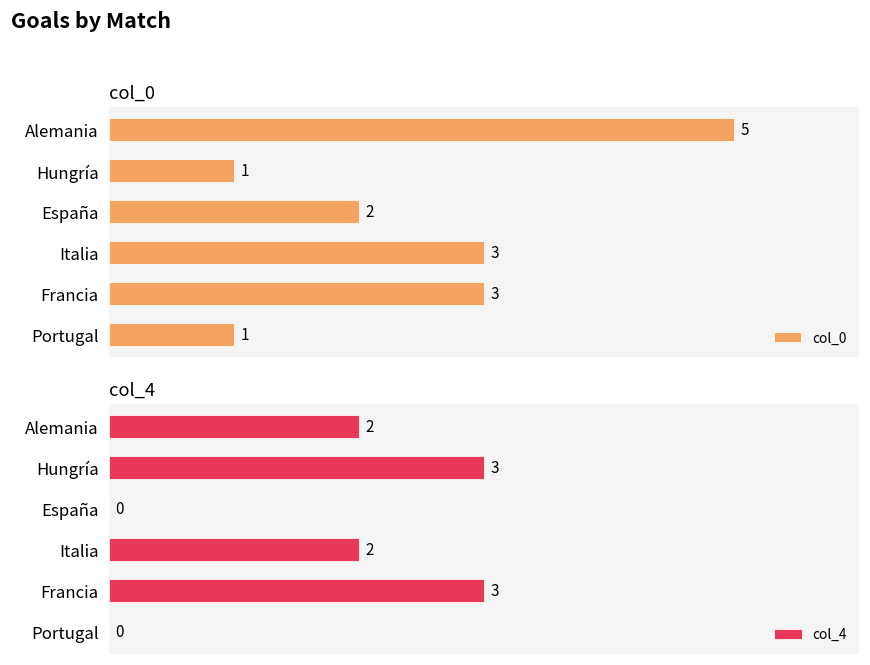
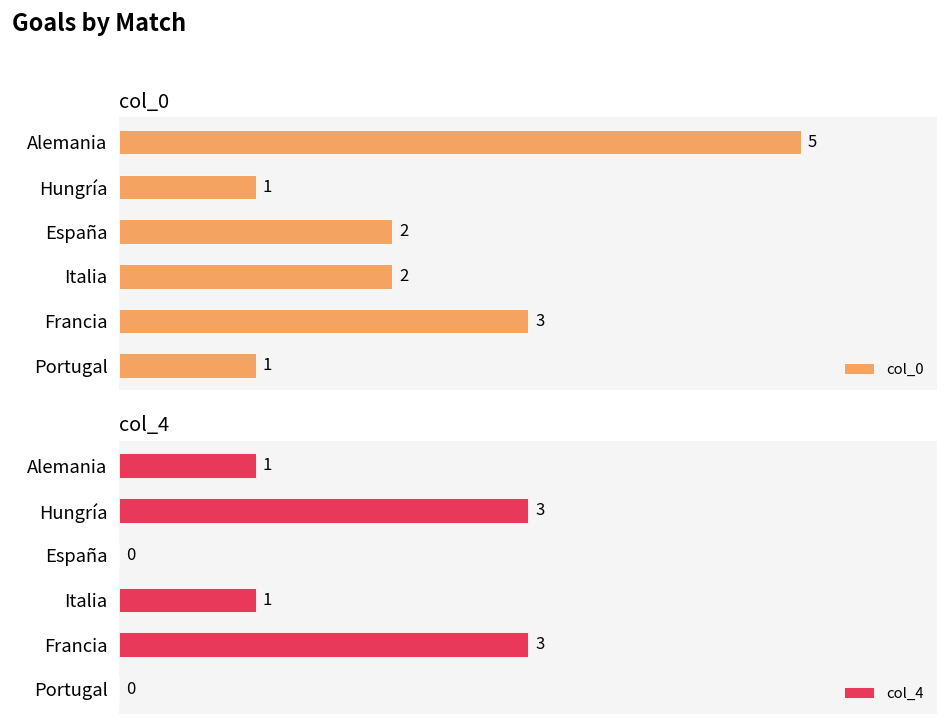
  {
    "col_0": {
      "Alemania": 5,
      "Hungría": 1,
      "España": 2,
-     "Italia": 3,
+     "Italia": 2,
      "Francia": 3,
      "Portugal": 1
    },
    "col_4": {
-     "Alemania": 2,
+     "Alemania": 1,
      "Hungría": 3,
      "España": 0,
-     "Italia": 2,
+     "Italia": 1,
      "Francia": 3,
      "Portugal": 0
    }
  }
